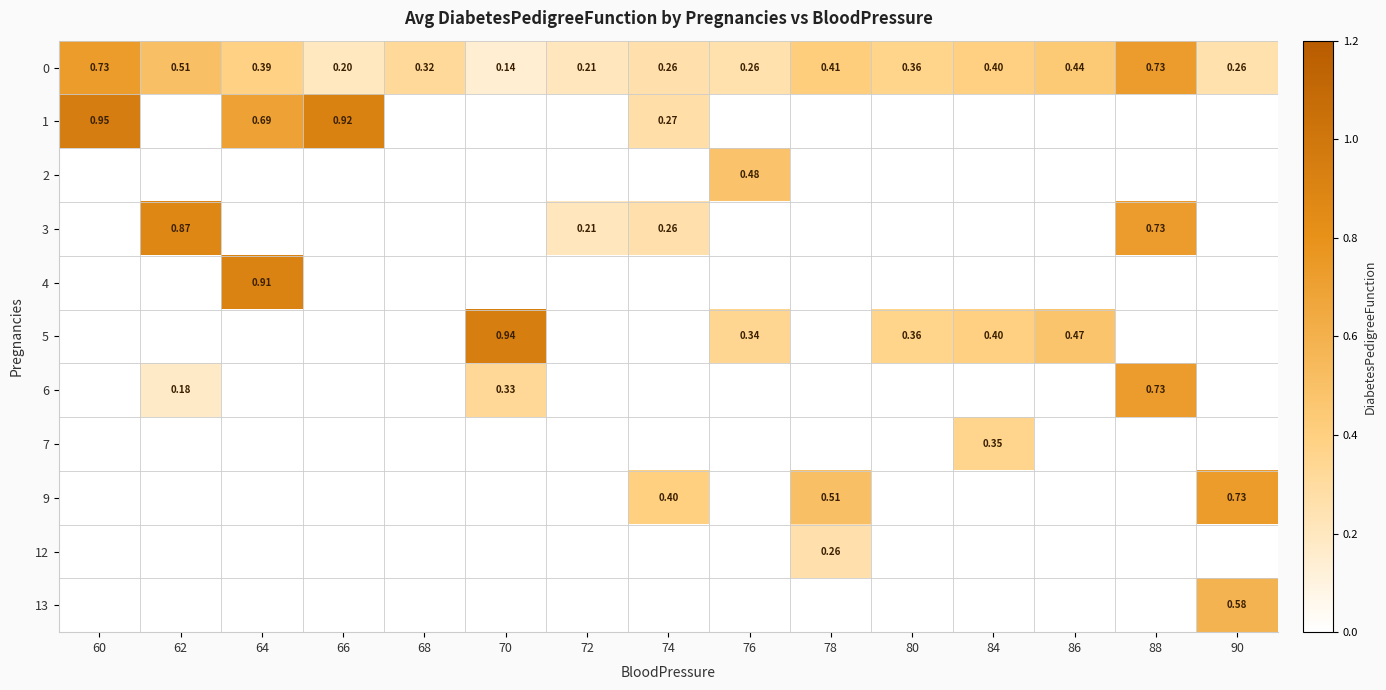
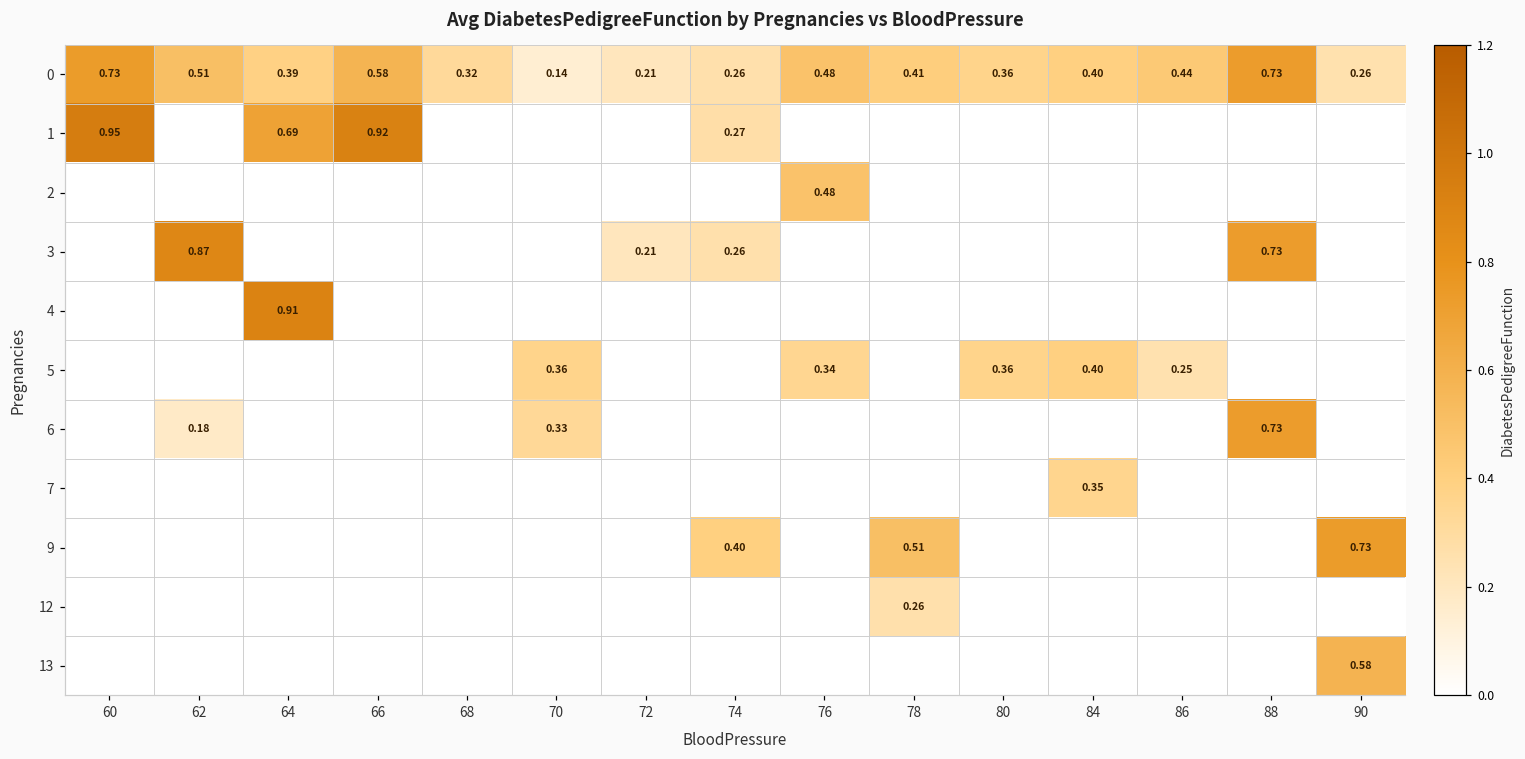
  {
    "0": {
      "60": 0.73,
      "62": 0.51,
      "64": 0.39,
-     "66": 0.20,
+     "66": 0.58,
      "68": 0.32,
      "70": 0.14,
      "72": 0.21,
      "74": 0.26,
-     "76": 0.26,
+     "76": 0.48,
      "78": 0.41,
      "80": 0.36,
      "84": 0.40,
      "86": 0.44,
      "88": 0.73,
      "90": 0.26
    },
    "1": {
      "60": 0.95,
      "64": 0.69,
      "66": 0.92,
      "74": 0.27
    },
    "2": {
      "76": 0.48
    },
    "3": {
      "62": 0.87,
      "72": 0.21,
      "74": 0.26,
      "88": 0.73
    },
    "4": {
      "64": 0.91
    },
    "5": {
-     "70": 0.94,
+     "70": 0.36,
      "76": 0.34,
      "80": 0.36,
      "84": 0.40,
-     "86": 0.47
+     "86": 0.25
    },
    "6": {
      "62": 0.18,
      "70": 0.33,
      "88": 0.73
    },
    "7": {
      "84": 0.35
    },
    "9": {
      "74": 0.40,
      "78": 0.51,
      "90": 0.73
    },
    "12": {
      "78": 0.26
    },
    "13": {
      "90": 0.58
    }
  }
